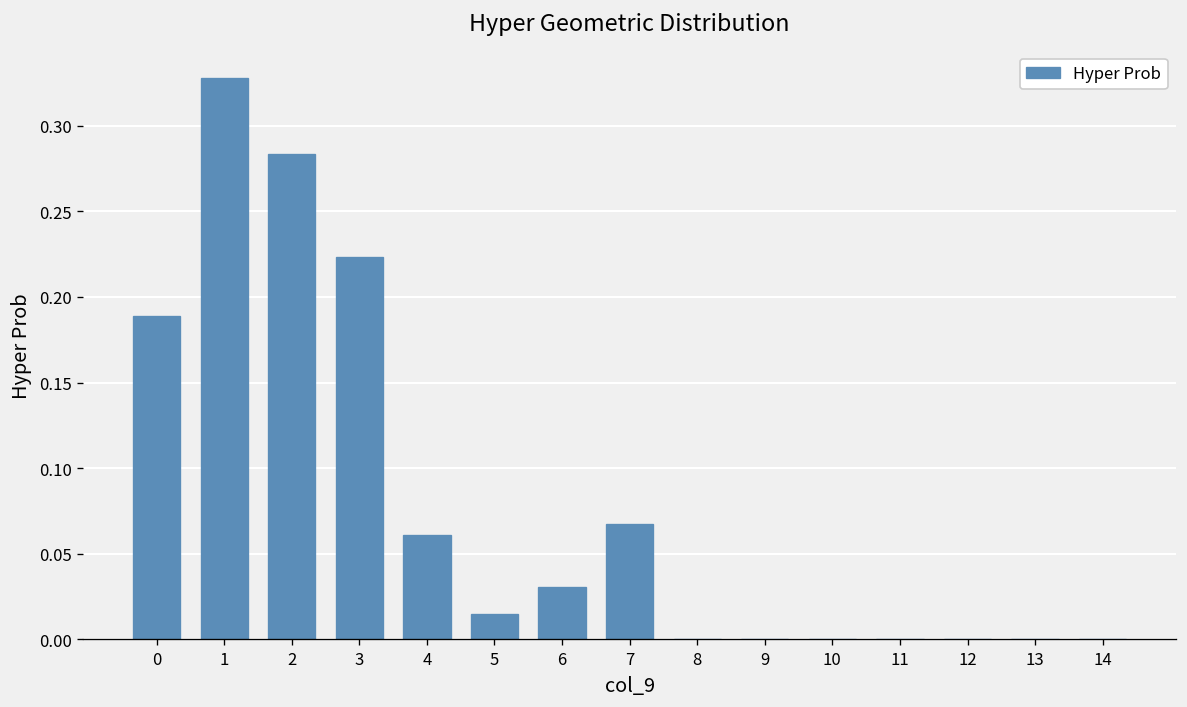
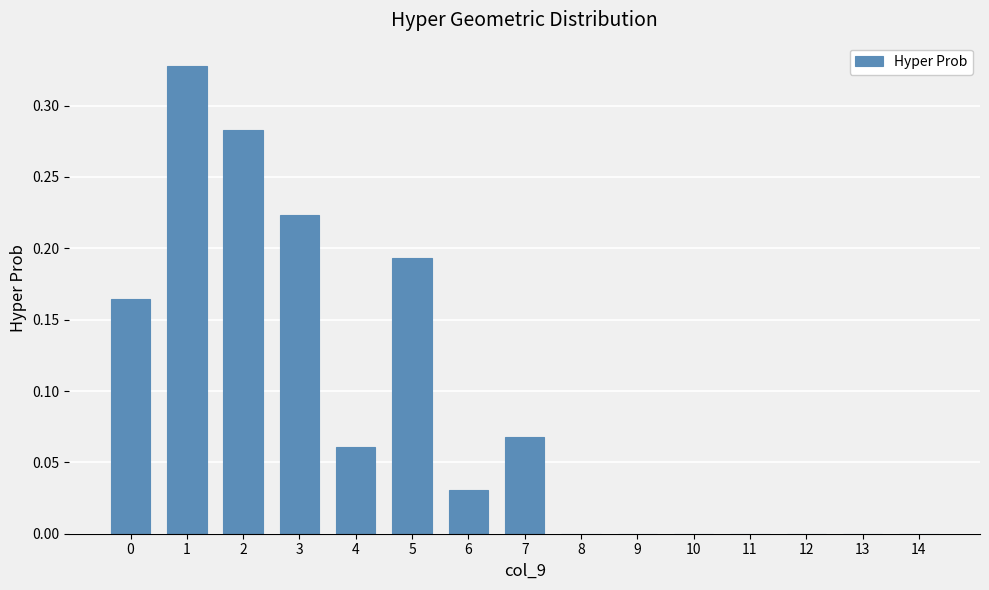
  {
-   "0": 0.189,
+   "0": 0.165,
    "1": 0.328,
    "2": 0.283,
    "3": 0.223,
    "4": 0.061,
-   "5": 0.015,
+   "5": 0.193,
    "6": 0.030,
    "7": 0.068
  }
